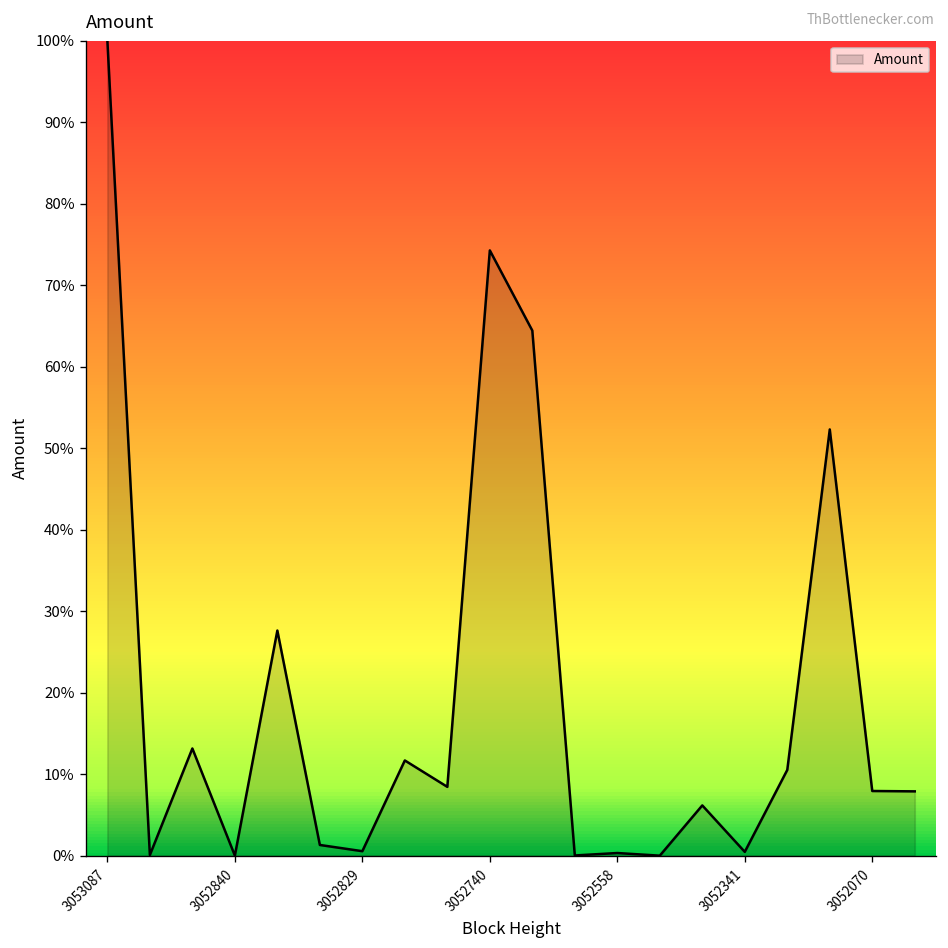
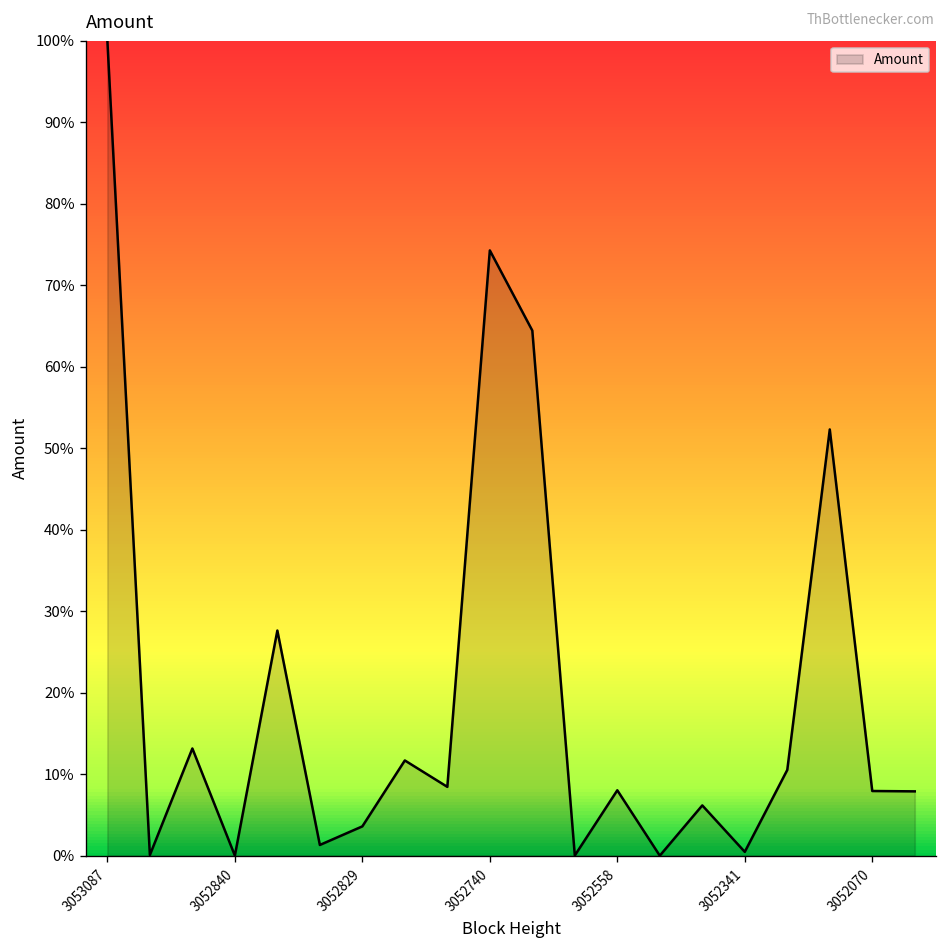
  {
    "3052840": "0%",
-   "3052829": "1%",
-   "3052558": "0%",
+   "3052829": "4%",
+   "3052558": "8%",
    "3052341": "0%",
    "3052070": "8%"
  }
